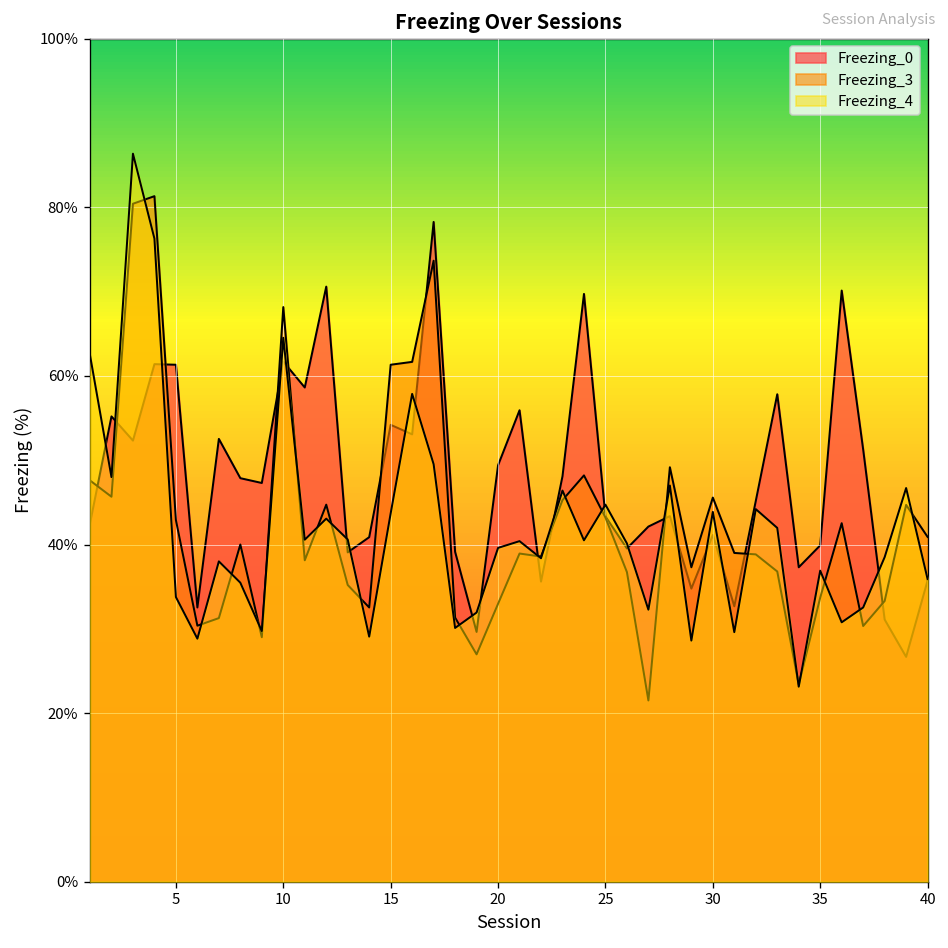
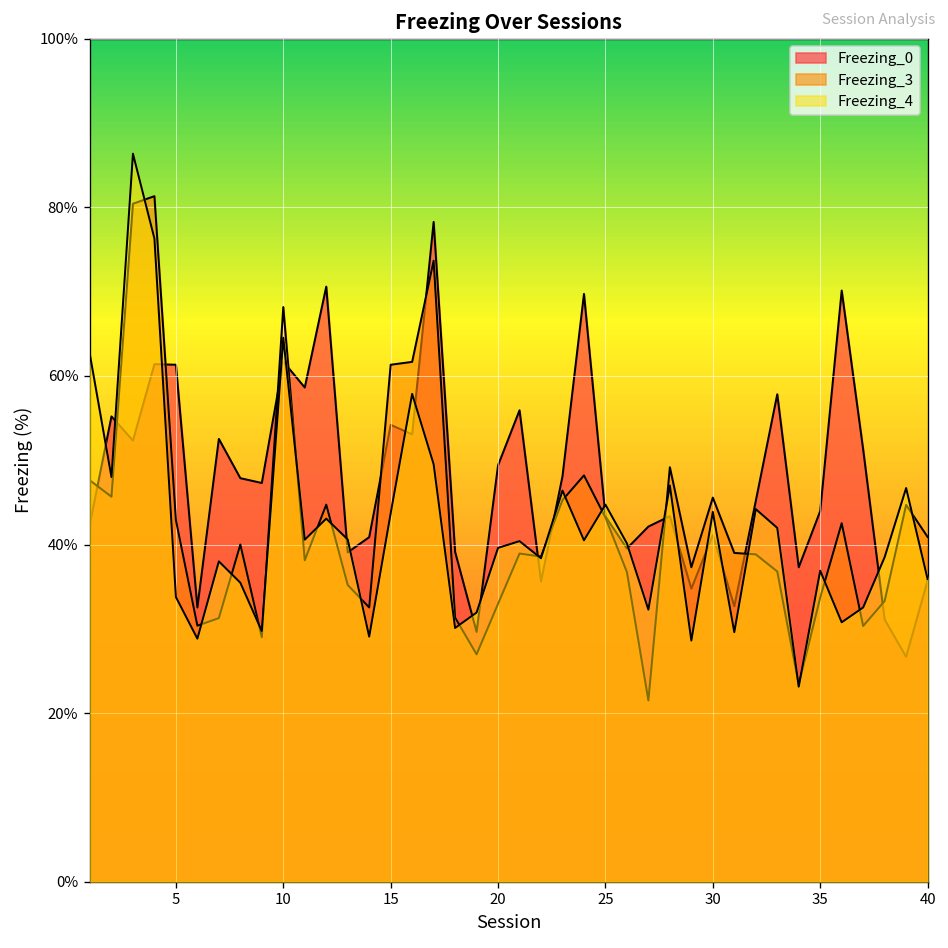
  {
    "Freezing_0": {
      "5": "61%",
      "10": "62%",
      "15": "54%",
      "20": "49%",
      "30": "41%",
-     "35": "40%"
+     "35": "44%"
    },
    "Freezing_3": {
      "5": "43%",
      "10": "68%",
      "15": "61%",
      "20": "33%",
      "30": "46%",
      "35": "34%",
      "40": "41%"
    },
    "Freezing_4": {
      "5": "34%",
      "10": "65%",
      "15": "44%",
      "20": "40%",
      "25": "45%",
      "30": "44%",
      "35": "37%"
    }
  }
